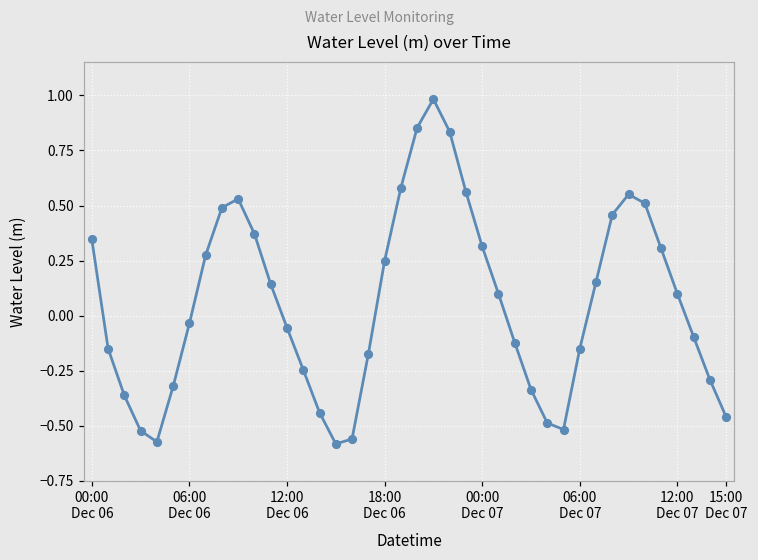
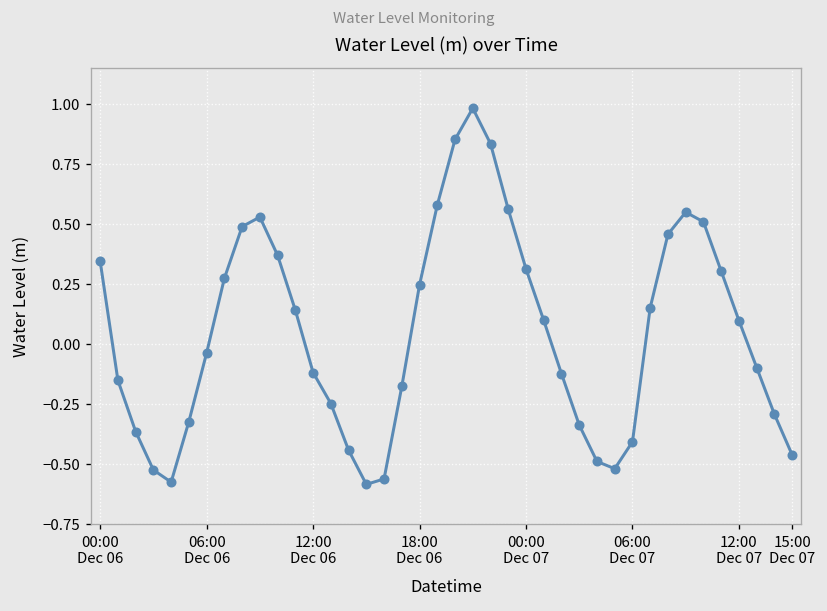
  {
    "00:00 Dec 06": 0.35,
    "06:00 Dec 06": -0.04,
-   "12:00 Dec 06": -0.05,
+   "12:00 Dec 06": -0.12,
    "18:00 Dec 06": 0.25,
    "00:00 Dec 07": 0.31,
-   "06:00 Dec 07": -0.15,
+   "06:00 Dec 07": -0.41,
    "12:00 Dec 07": 0.10,
    "15:00 Dec 07": -0.46
  }
